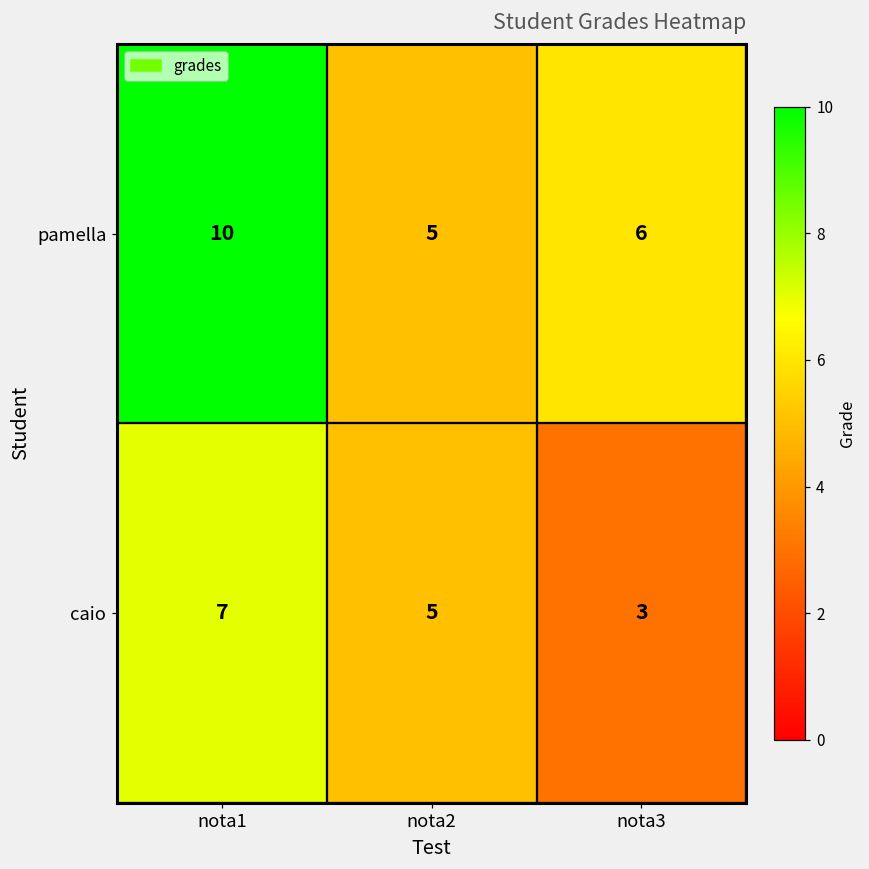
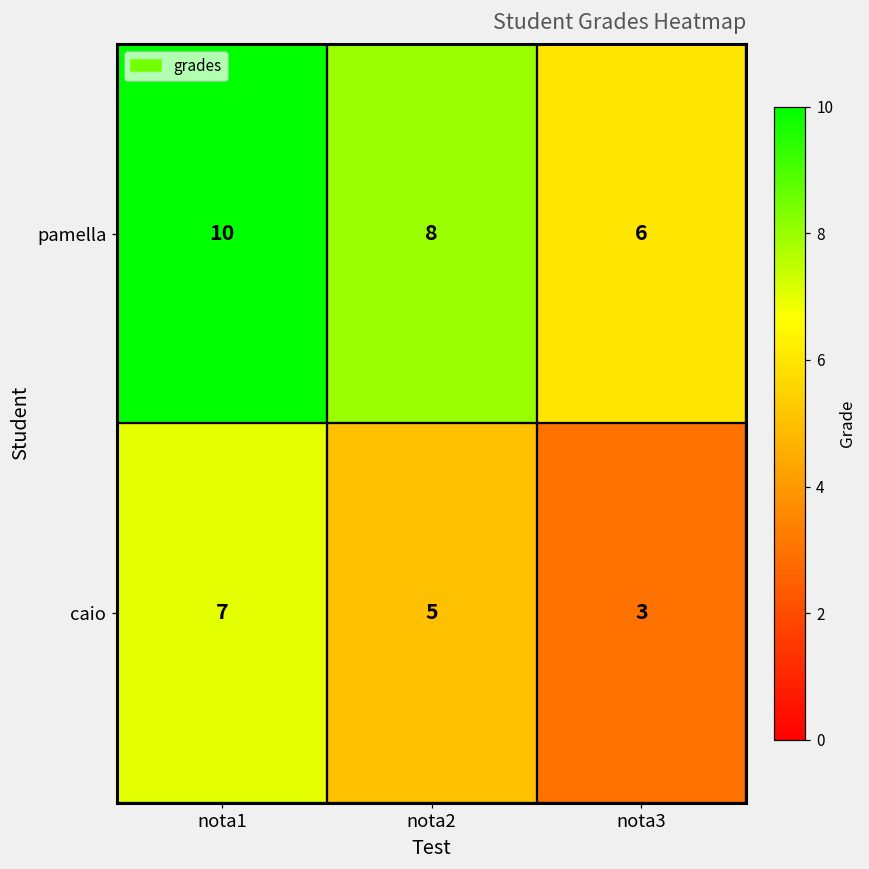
  {
    "pamella": {
      "nota1": 10,
-     "nota2": 5,
+     "nota2": 8,
      "nota3": 6
    },
    "caio": {
      "nota1": 7,
      "nota2": 5,
      "nota3": 3
    }
  }
